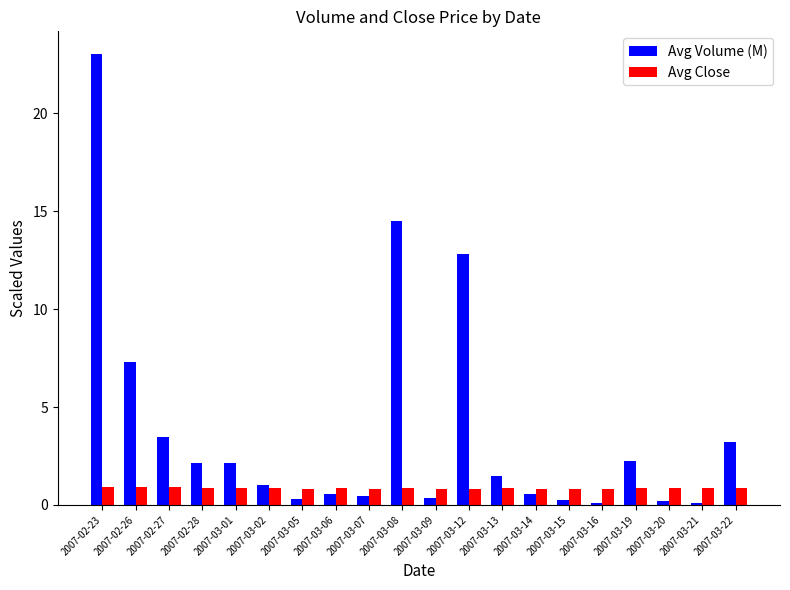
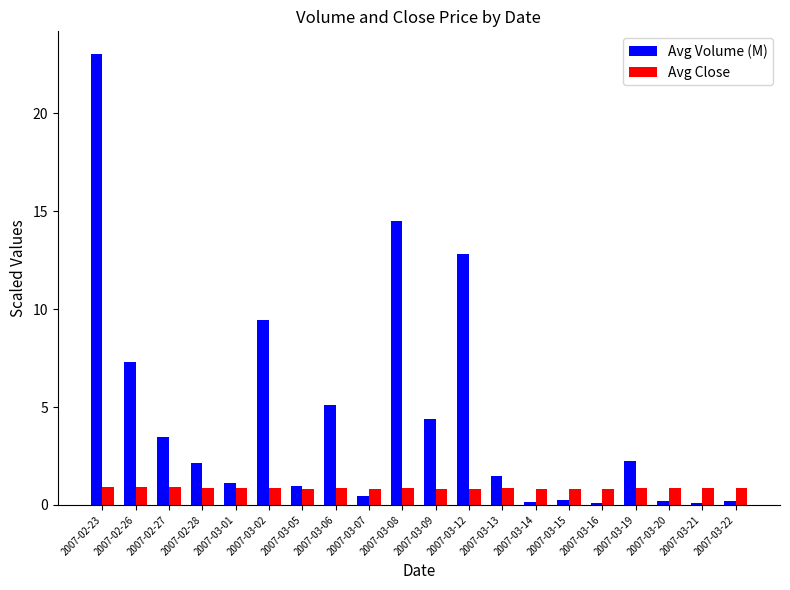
  {
    "Avg Volume (M)": {
      "2007-02-23": 23.0,
      "2007-02-26": 7.3,
      "2007-02-27": 3.5,
      "2007-02-28": 2.2,
-     "2007-03-01": 2.1,
-     "2007-03-02": 1.0,
-     "2007-03-05": 0.3,
-     "2007-03-06": 0.5,
+     "2007-03-01": 1.1,
+     "2007-03-02": 9.4,
+     "2007-03-05": 1.0,
+     "2007-03-06": 5.1,
      "2007-03-07": 0.5,
      "2007-03-08": 14.5,
-     "2007-03-09": 0.4,
+     "2007-03-09": 4.4,
      "2007-03-12": 12.8,
      "2007-03-13": 1.5,
-     "2007-03-14": 0.6,
+     "2007-03-14": 0.1,
      "2007-03-15": 0.3,
      "2007-03-19": 2.3,
      "2007-03-20": 0.2,
-     "2007-03-22": 3.2
+     "2007-03-22": 0.2
    },
    "Avg Close": {
      "2007-02-23": 0.9,
      "2007-02-26": 0.9,
      "2007-02-27": 0.9,
      "2007-02-28": 0.9,
      "2007-03-01": 0.9,
      "2007-03-02": 0.9,
      "2007-03-05": 0.8,
      "2007-03-06": 0.8,
      "2007-03-07": 0.8,
      "2007-03-08": 0.9,
      "2007-03-09": 0.8,
      "2007-03-12": 0.8,
      "2007-03-13": 0.9,
      "2007-03-14": 0.8,
      "2007-03-15": 0.8,
      "2007-03-16": 0.8,
      "2007-03-19": 0.8,
      "2007-03-20": 0.8,
      "2007-03-21": 0.8,
      "2007-03-22": 0.8
    }
  }
